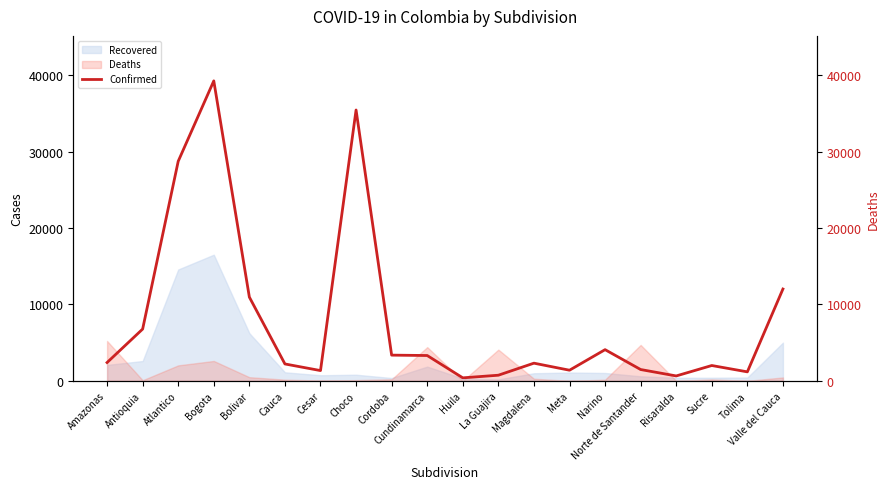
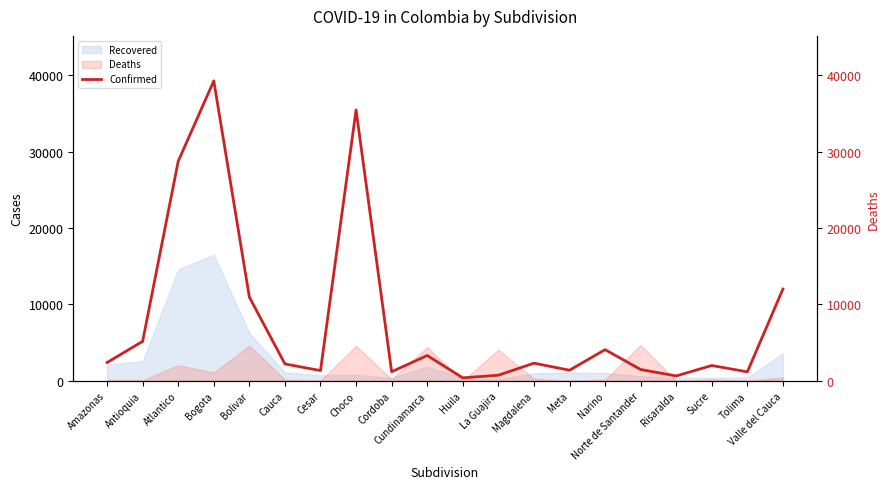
  {
    "Recovered": {
      "Amazonas": 2000,
      "Antioquia": 3000,
      "Atlantico": 15000,
      "Bogota": 17000,
      "Bolivar": 6000,
      "Cauca": 1000,
      "Cesar": 1000,
      "Choco": 1000,
      "Cundinamarca": 2000,
      "Magdalena": 1000,
      "Meta": 1000,
      "Narino": 1000,
      "Norte de Santander": 1000,
      "Risaralda": 0,
      "Tolima": 0,
-     "Valle del Cauca": 5000
+     "Valle del Cauca": 4000
    },
    "Deaths": {
-     "Amazonas": 5000,
+     "Amazonas": 0,
      "Atlantico": 2000,
-     "Bogota": 3000,
-     "Bolivar": 0,
-     "Choco": 0,
+     "Bogota": 1000,
+     "Bolivar": 5000,
+     "Choco": 5000,
      "Cundinamarca": 4000,
      "La Guajira": 4000,
      "Meta": 0,
      "Norte de Santander": 5000,
      "Risaralda": 0,
      "Tolima": 0,
      "Valle del Cauca": 0
    },
    "Confirmed": {
      "Amazonas": 2000,
-     "Antioquia": 7000,
+     "Antioquia": 5000,
      "Atlantico": 29000,
      "Bogota": 39000,
      "Bolivar": 11000,
      "Cauca": 2000,
      "Cesar": 1000,
      "Choco": 35000,
-     "Cordoba": 3000,
+     "Cordoba": 1000,
      "Cundinamarca": 3000,
      "Huila": 0,
      "La Guajira": 1000,
      "Magdalena": 2000,
      "Meta": 1000,
      "Narino": 4000,
      "Norte de Santander": 1000,
      "Risaralda": 1000,
      "Sucre": 2000,
      "Tolima": 1000,
      "Valle del Cauca": 12000
    }
  }
